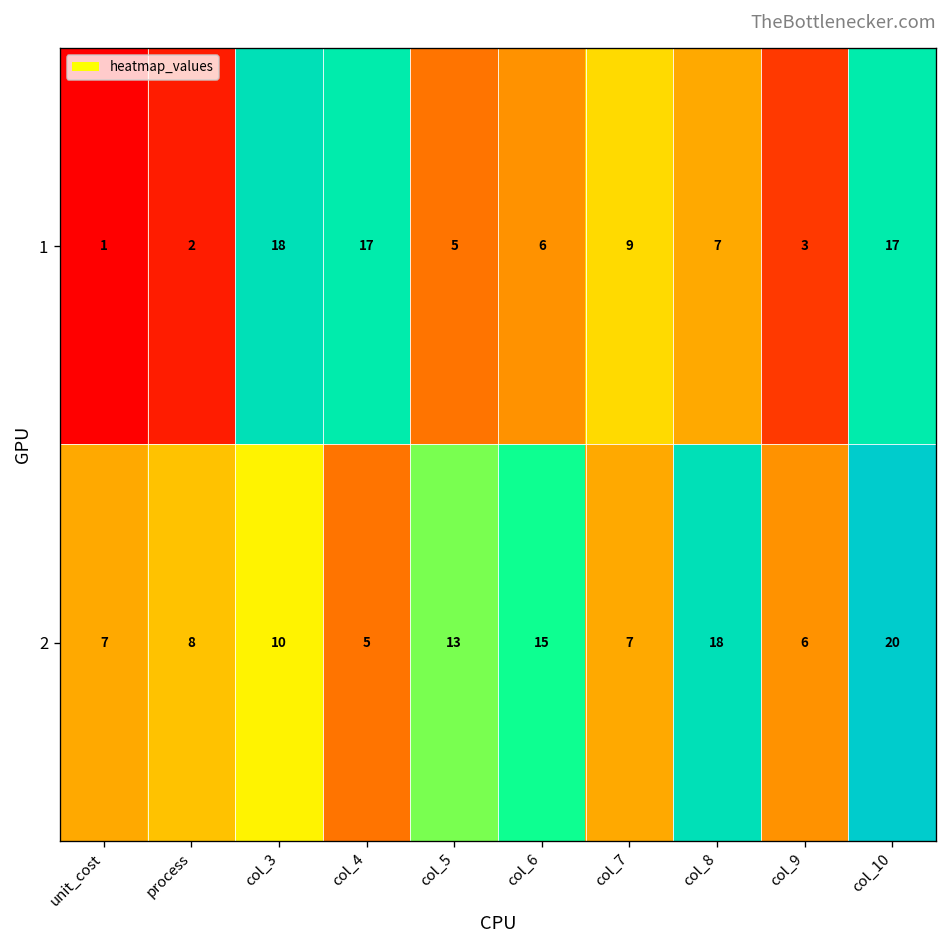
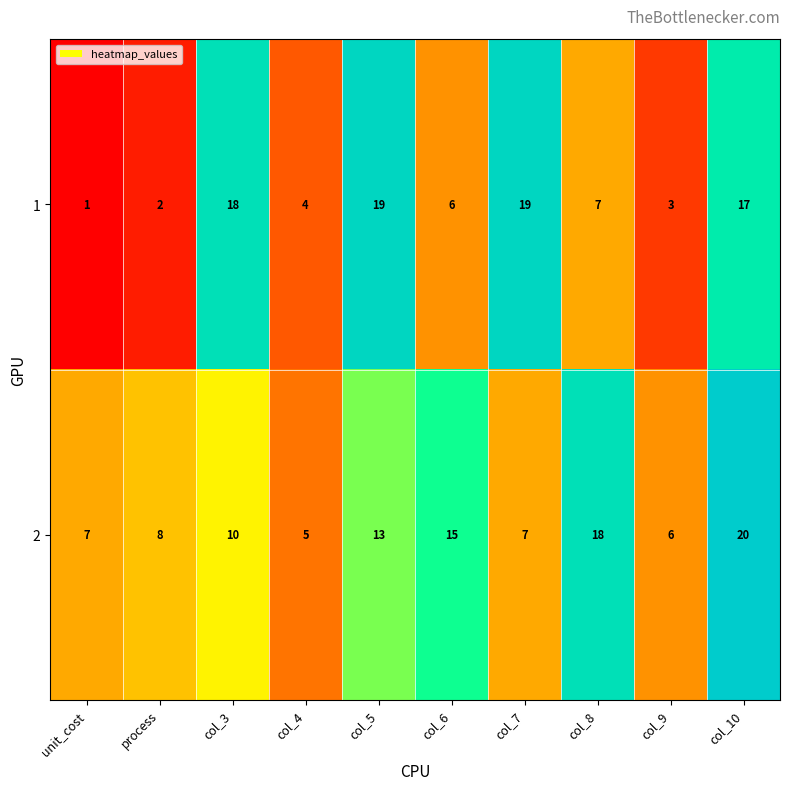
  {
    "1": {
      "unit_cost": 1,
      "process": 2,
      "col_3": 18,
-     "col_4": 17,
-     "col_5": 5,
+     "col_4": 4,
+     "col_5": 19,
      "col_6": 6,
-     "col_7": 9,
+     "col_7": 19,
      "col_8": 7,
      "col_9": 3,
      "col_10": 17
    },
    "2": {
      "unit_cost": 7,
      "process": 8,
      "col_3": 10,
      "col_4": 5,
      "col_5": 13,
      "col_6": 15,
      "col_7": 7,
      "col_8": 18,
      "col_9": 6,
      "col_10": 20
    }
  }
